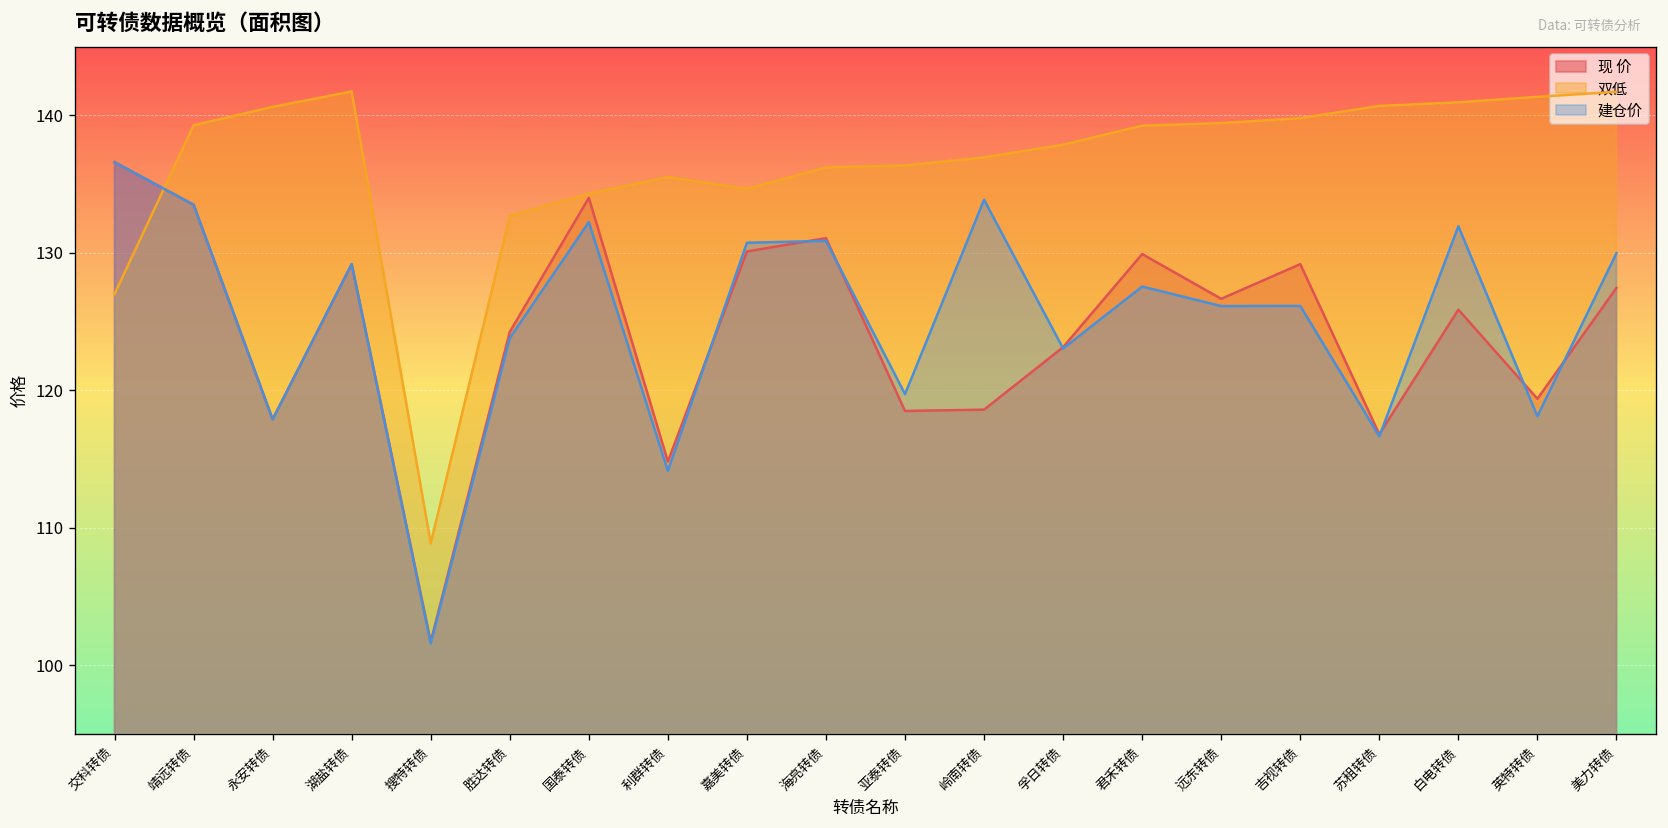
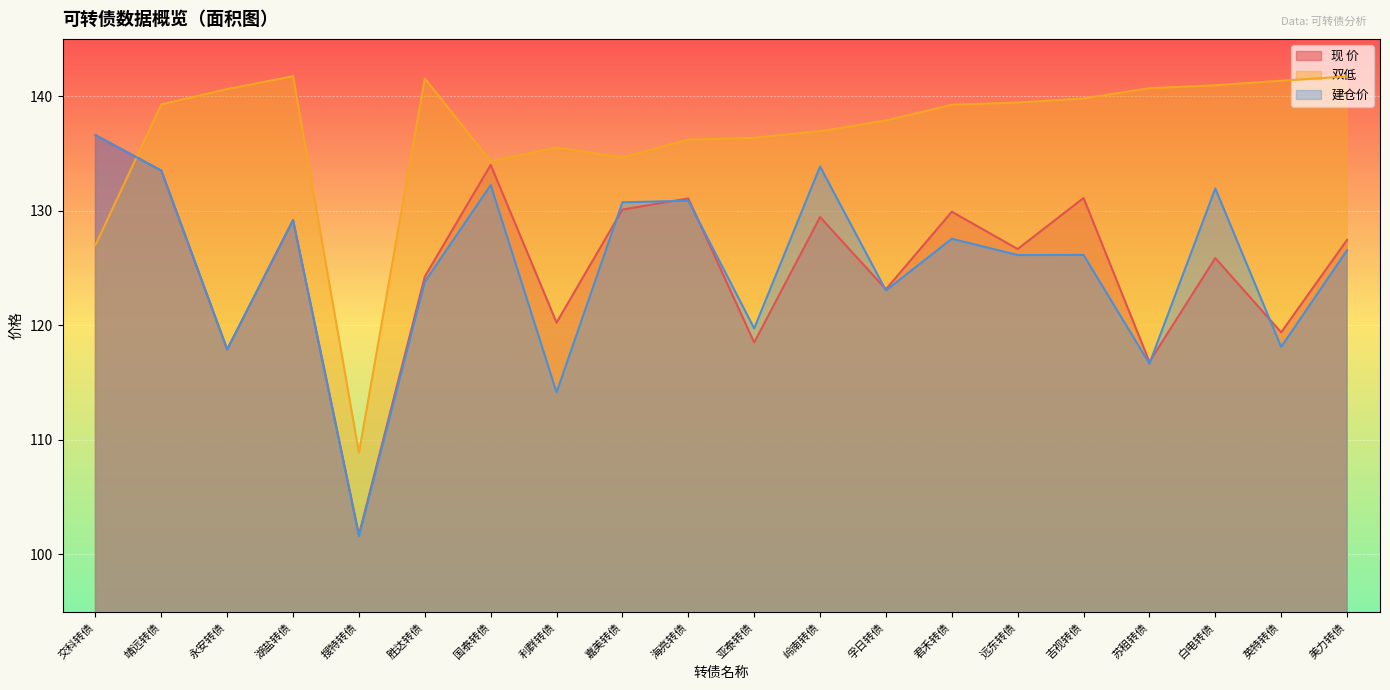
  {
    "现 价": {
      "胜达转债": 124.3,
      "国泰转债": 134.0,
-     "利群转债": 114.8,
+     "利群转债": 120.2,
      "嘉美转债": 130.1,
      "亚泰转债": 118.5,
-     "岭南转债": 118.6,
+     "岭南转债": 129.4,
      "君禾转债": 129.9,
      "远东转债": 126.7,
-     "吉视转债": 129.2,
+     "吉视转债": 131.1,
      "白电转债": 125.9,
      "英特转债": 119.4,
      "美力转债": 127.5
    },
    "双低": {
      "交科转债": 127.0,
      "靖远转债": 139.3,
      "永安转债": 140.6,
      "湖盐转债": 141.7,
      "搜特转债": 108.9,
-     "胜达转债": 132.7,
+     "胜达转债": 141.6,
      "国泰转债": 134.3,
      "利群转债": 135.5,
      "嘉美转债": 134.7,
      "海亮转债": 136.2,
      "亚泰转债": 136.4,
      "岭南转债": 136.9,
      "孚日转债": 137.9,
      "君禾转债": 139.3,
      "远东转债": 139.4,
      "吉视转债": 139.8,
      "苏租转债": 140.7,
      "白电转债": 141.0,
      "英特转债": 141.4
    },
    "建仓价": {
      "胜达转债": 123.8,
      "国泰转债": 132.2,
      "利群转债": 114.1,
      "嘉美转债": 130.7,
      "亚泰转债": 119.7,
      "岭南转债": 133.9,
      "君禾转债": 127.6,
      "远东转债": 126.1,
      "吉视转债": 126.1,
      "白电转债": 131.9,
      "英特转债": 118.1,
-     "美力转债": 130.0
+     "美力转债": 126.5
    }
  }
